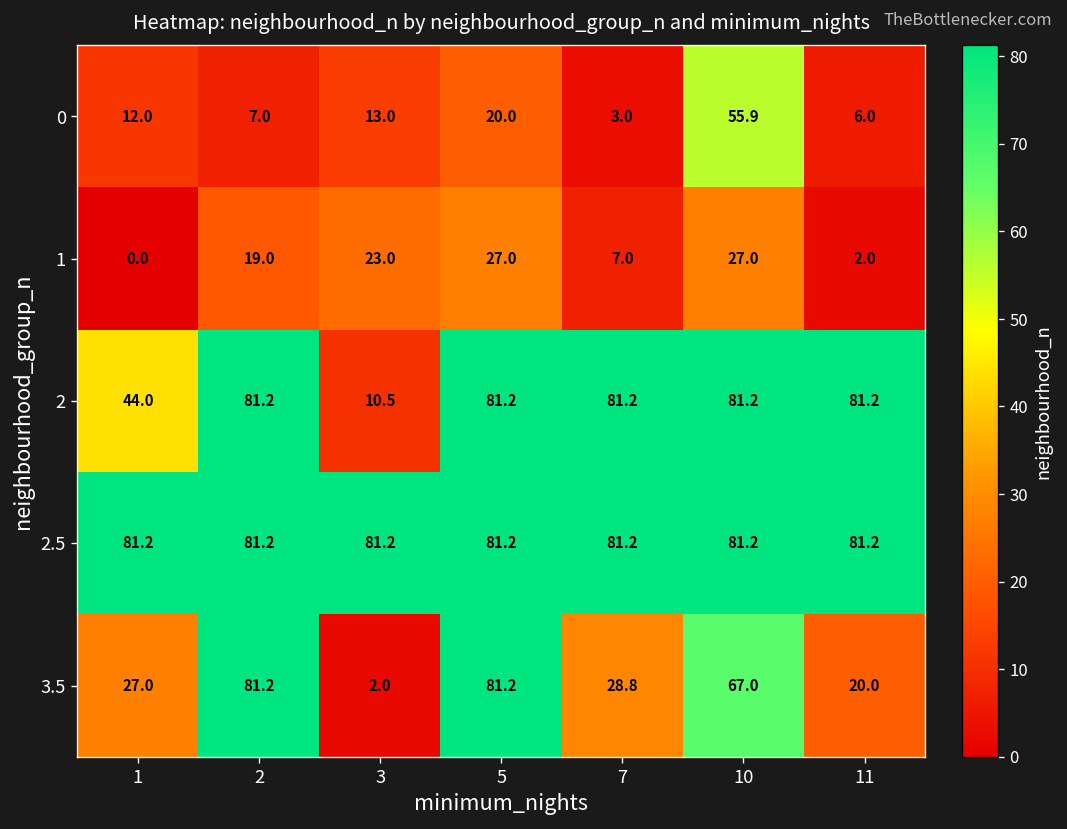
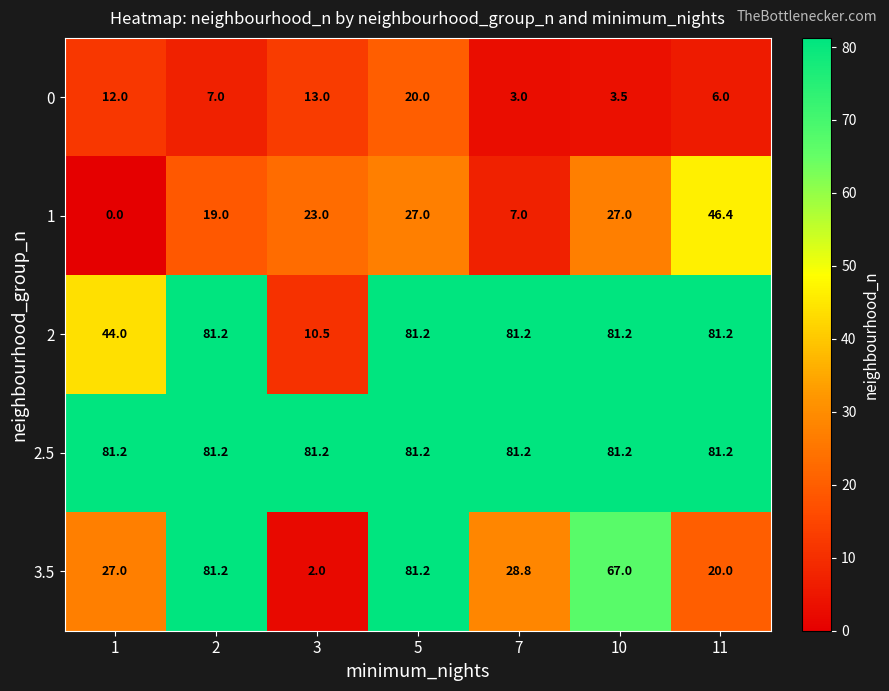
  {
    "0": {
      "1": 12.0,
      "2": 7.0,
      "3": 13.0,
      "5": 20.0,
      "7": 3.0,
-     "10": 55.9,
+     "10": 3.5,
      "11": 6.0
    },
    "1": {
      "1": 0.0,
      "2": 19.0,
      "3": 23.0,
      "5": 27.0,
      "7": 7.0,
      "10": 27.0,
-     "11": 2.0
+     "11": 46.4
    },
    "2": {
      "1": 44.0,
      "2": 81.2,
      "3": 10.5,
      "5": 81.2,
      "7": 81.2,
      "10": 81.2,
      "11": 81.2
    },
    "2.5": {
      "1": 81.2,
      "2": 81.2,
      "3": 81.2,
      "5": 81.2,
      "7": 81.2,
      "10": 81.2,
      "11": 81.2
    },
    "3.5": {
      "1": 27.0,
      "2": 81.2,
      "3": 2.0,
      "5": 81.2,
      "7": 28.8,
      "10": 67.0,
      "11": 20.0
    }
  }
